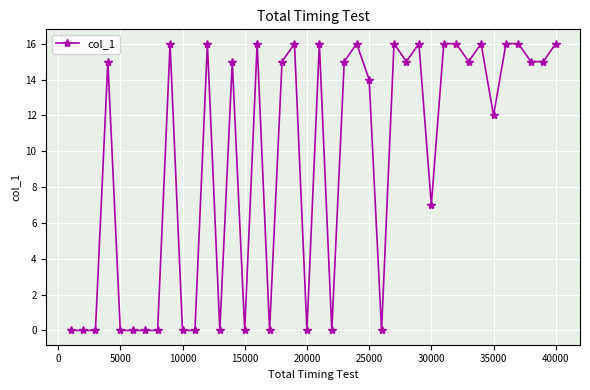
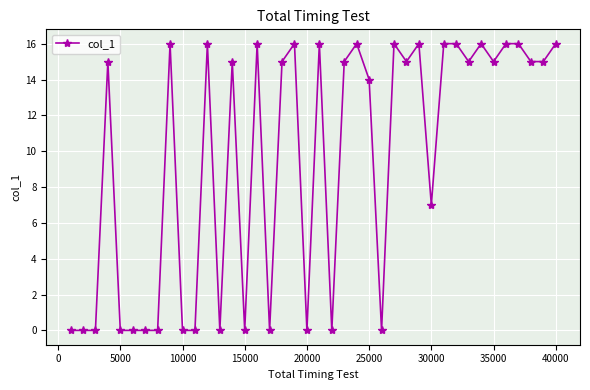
  {
    "5000": 0,
    "10000": 0,
    "15000": 0,
    "20000": 0,
    "25000": 14,
    "30000": 7,
-   "35000": 12,
+   "35000": 15,
    "40000": 16
  }
